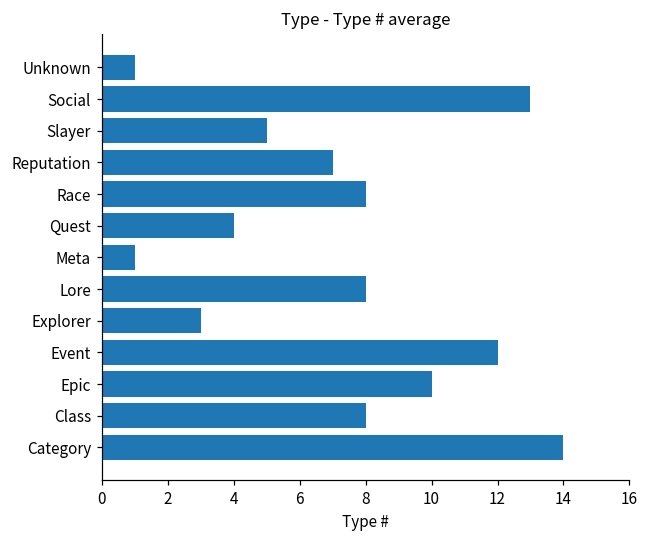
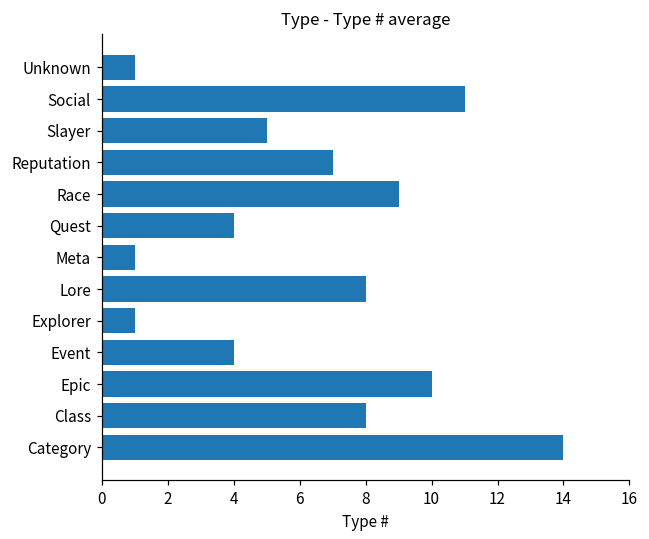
  {
    "Unknown": 1,
-   "Social": 13,
+   "Social": 11,
    "Slayer": 5,
    "Reputation": 7,
-   "Race": 8,
+   "Race": 9,
    "Quest": 4,
    "Meta": 1,
    "Lore": 8,
-   "Explorer": 3,
-   "Event": 12,
+   "Explorer": 1,
+   "Event": 4,
    "Epic": 10,
    "Class": 8,
    "Category": 14
  }
